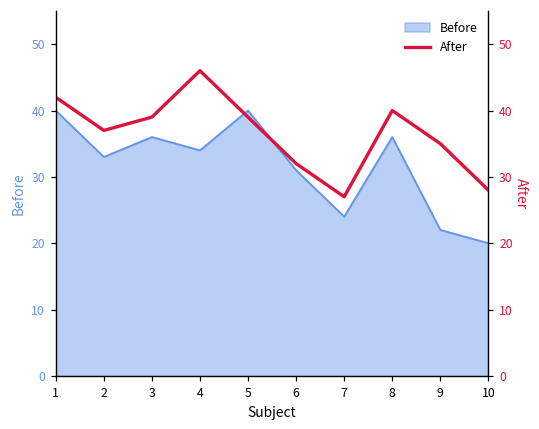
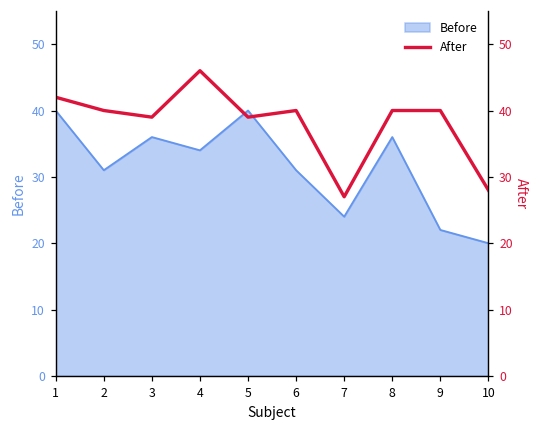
  {
    "Before": {
      "1": 40,
-     "2": 33,
+     "2": 31,
      "3": 36,
      "4": 34,
      "5": 40,
      "6": 31,
      "7": 24,
      "8": 36,
      "9": 22,
      "10": 20
    },
    "After": {
      "1": 42,
-     "2": 37,
+     "2": 40,
      "3": 39,
      "4": 46,
      "5": 39,
-     "6": 32,
+     "6": 40,
      "7": 27,
      "8": 40,
-     "9": 35,
+     "9": 40,
      "10": 28
    }
  }
